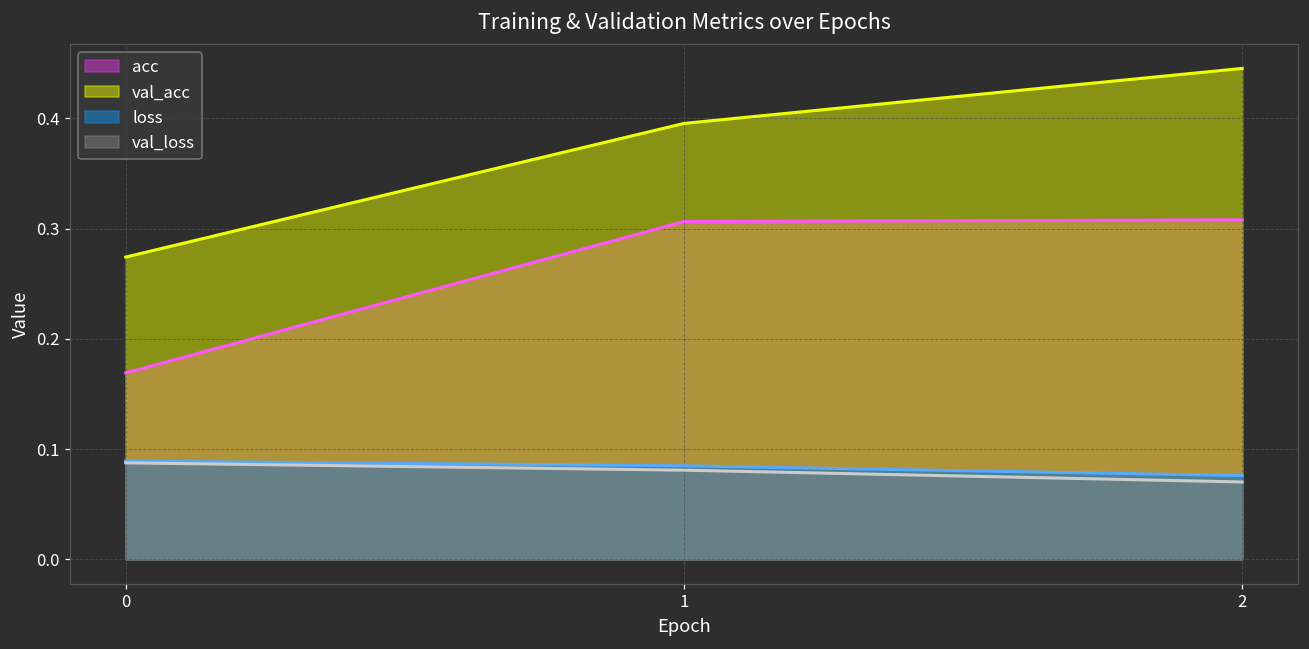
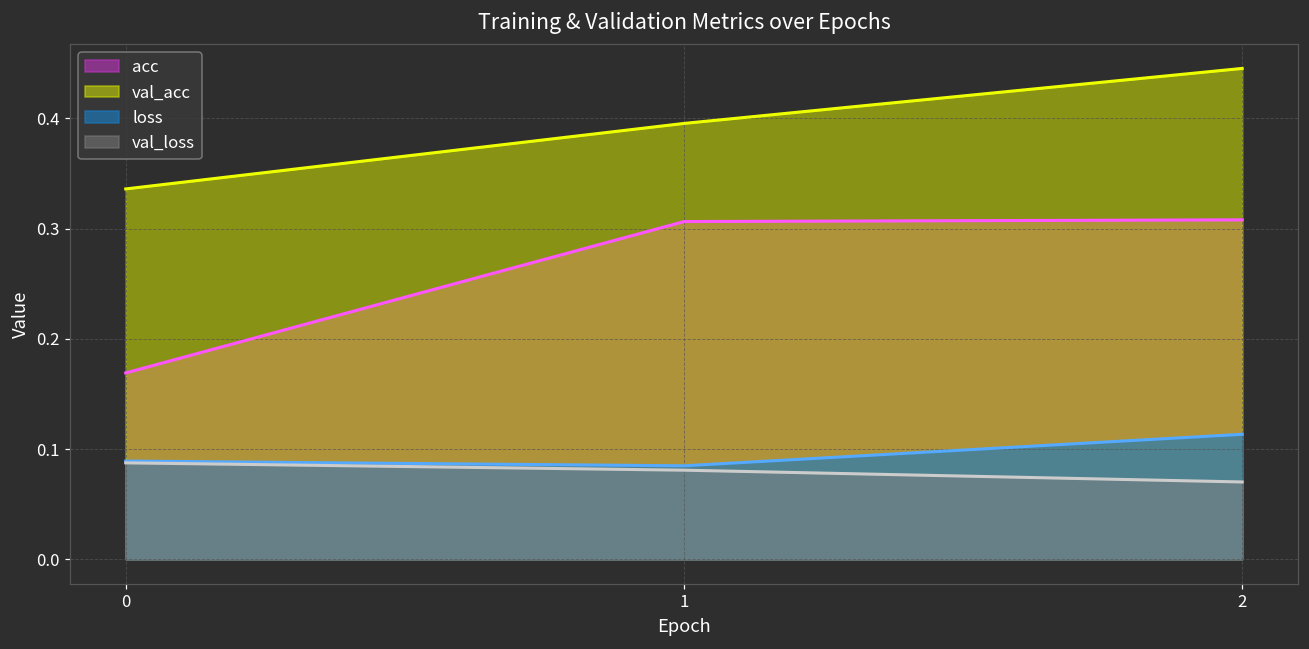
  {
    "acc": {
      "0": 0.169,
      "1": 0.306,
      "2": 0.308
    },
    "val_acc": {
-     "0": 0.274,
+     "0": 0.336,
      "1": 0.395,
      "2": 0.445
    },
    "loss": {
      "1": 0.085,
-     "2": 0.076
+     "2": 0.113
    },
    "val_loss": {
      "1": 0.081,
      "2": 0.070
    }
  }
